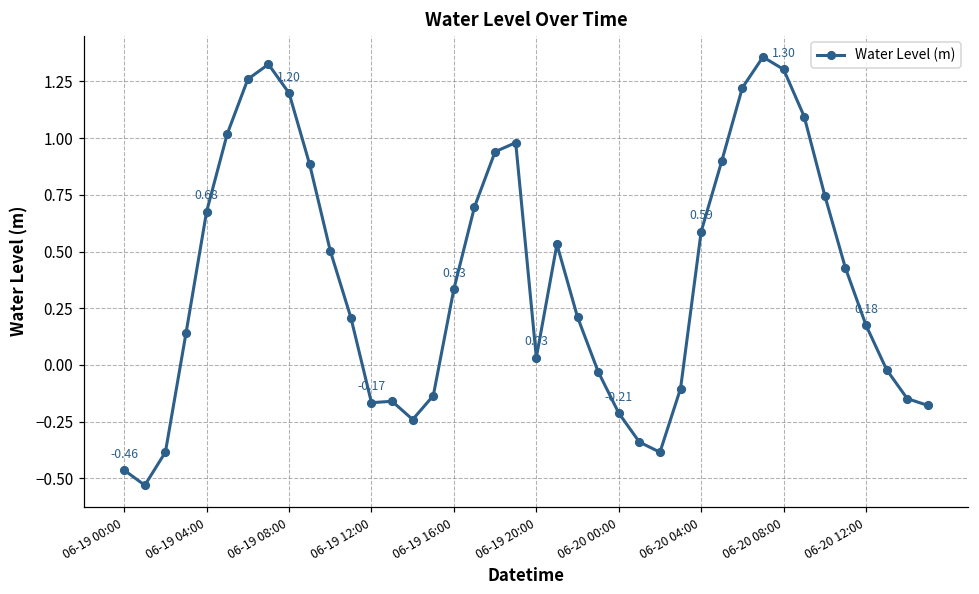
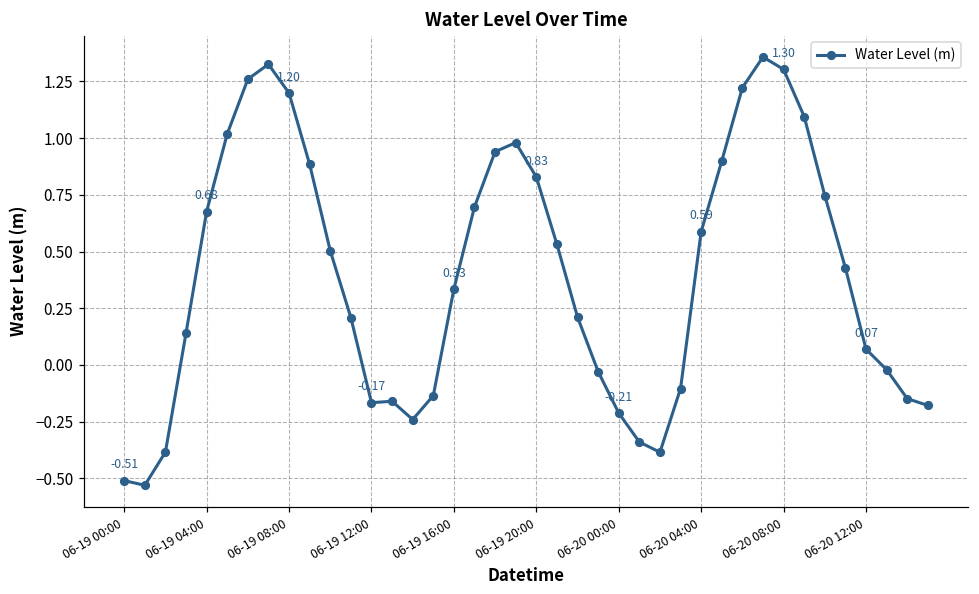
  {
-   "06-19 00:00": -0.46,
+   "06-19 00:00": -0.51,
    "06-19 04:00": 0.68,
    "06-19 08:00": 1.20,
    "06-19 12:00": -0.17,
    "06-19 16:00": 0.33,
-   "06-19 20:00": 0.03,
+   "06-19 20:00": 0.83,
    "06-20 00:00": -0.21,
    "06-20 04:00": 0.59,
    "06-20 08:00": 1.30,
-   "06-20 12:00": 0.18
+   "06-20 12:00": 0.07
  }
